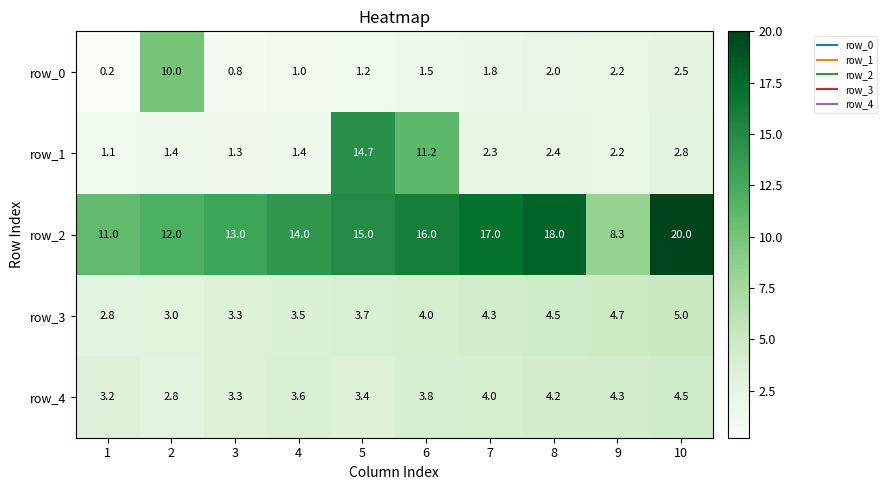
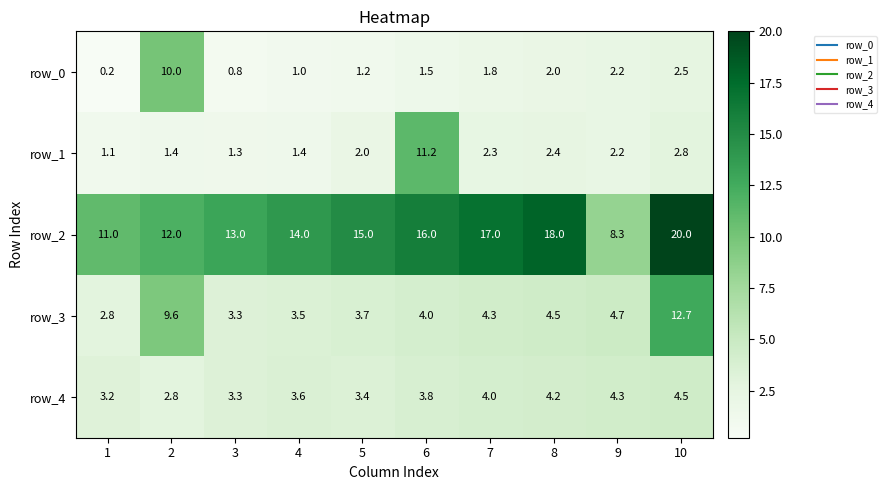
  {
    "row_0": {
      "1": 0.2,
      "2": 10.0,
      "3": 0.8,
      "4": 1.0,
      "5": 1.2,
      "6": 1.5,
      "7": 1.8,
      "8": 2.0,
      "9": 2.2,
      "10": 2.5
    },
    "row_1": {
      "1": 1.1,
      "2": 1.4,
      "3": 1.3,
      "4": 1.4,
-     "5": 14.7,
+     "5": 2.0,
      "6": 11.2,
      "7": 2.3,
      "8": 2.4,
      "9": 2.2,
      "10": 2.8
    },
    "row_2": {
      "1": 11.0,
      "2": 12.0,
      "3": 13.0,
      "4": 14.0,
      "5": 15.0,
      "6": 16.0,
      "7": 17.0,
      "8": 18.0,
      "9": 8.3,
      "10": 20.0
    },
    "row_3": {
      "1": 2.8,
-     "2": 3.0,
+     "2": 9.6,
      "3": 3.3,
      "4": 3.5,
      "5": 3.7,
      "6": 4.0,
      "7": 4.3,
      "8": 4.5,
      "9": 4.7,
-     "10": 5.0
+     "10": 12.7
    },
    "row_4": {
      "1": 3.2,
      "2": 2.8,
      "3": 3.3,
      "4": 3.6,
      "5": 3.4,
      "6": 3.8,
      "7": 4.0,
      "8": 4.2,
      "9": 4.3,
      "10": 4.5
    }
  }
